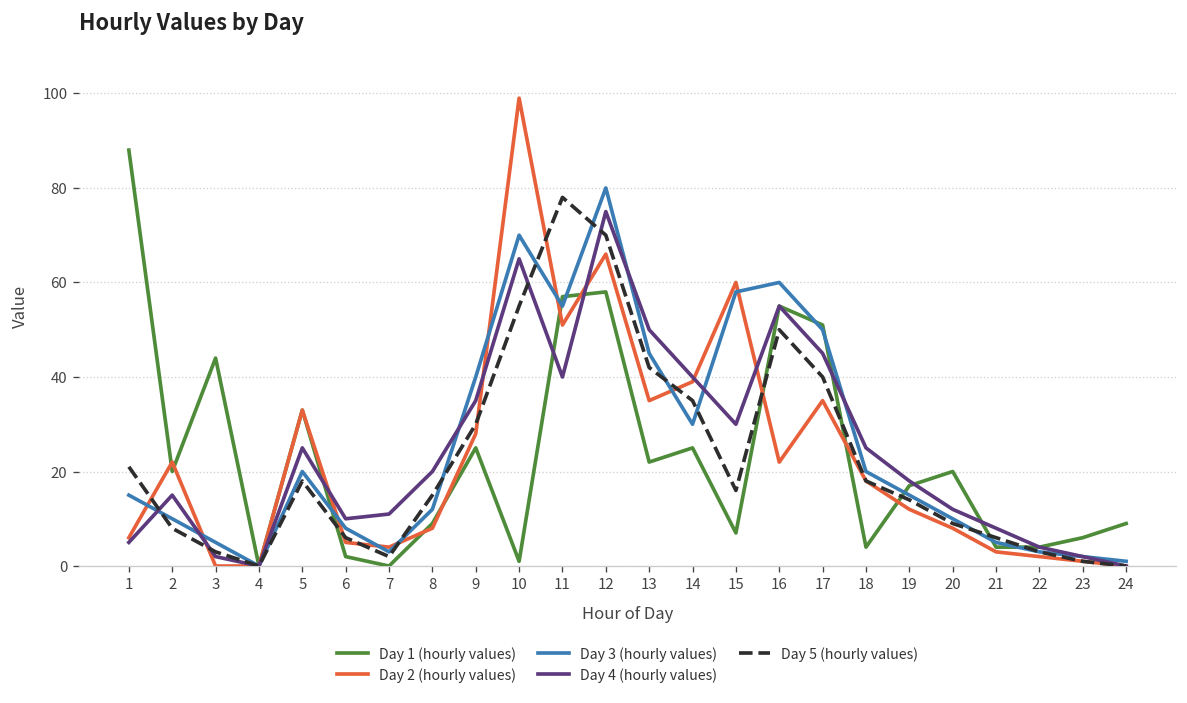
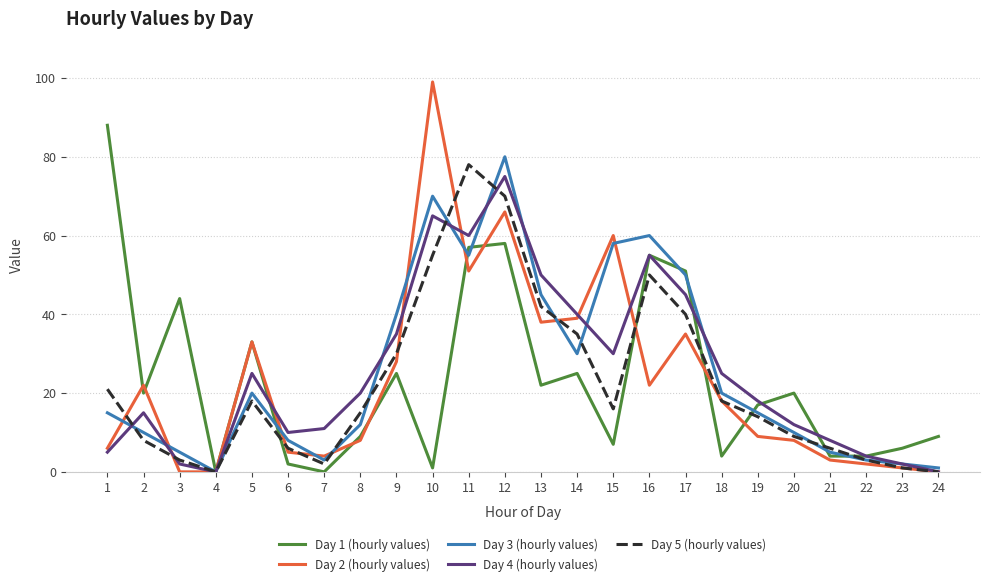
  {
    "Day 1 (hourly values)": {
      "1": 88,
      "2": 20,
      "3": 44,
      "6": 2,
      "7": 0,
      "8": 9,
      "9": 25,
      "10": 1,
      "11": 57,
      "12": 58,
      "13": 22,
      "14": 25,
      "15": 7,
      "17": 51,
      "18": 4,
      "19": 17,
      "20": 20,
      "21": 4,
      "23": 6,
      "24": 9
    },
    "Day 2 (hourly values)": {
      "1": 6,
      "2": 22,
      "3": 0,
      "6": 5,
      "7": 4,
      "8": 8,
      "9": 28,
      "10": 99,
      "11": 51,
      "12": 66,
-     "13": 35,
+     "13": 38,
      "14": 39,
      "15": 60,
      "16": 22,
      "17": 35,
-     "19": 12,
+     "19": 9,
      "20": 8,
      "21": 3,
      "22": 2
    },
    "Day 3 (hourly values)": {
      "1": 15,
      "2": 10,
      "3": 5,
      "5": 20,
      "6": 8,
      "7": 3,
      "8": 12,
      "9": 40,
      "10": 70,
      "11": 55,
      "12": 80,
      "13": 45,
      "14": 30,
      "15": 58,
      "16": 60,
      "17": 50,
      "18": 20,
      "19": 15,
      "20": 10,
      "21": 5,
      "24": 1
    },
    "Day 4 (hourly values)": {
      "1": 5,
      "2": 15,
      "3": 2,
      "5": 25,
      "6": 10,
      "7": 11,
      "8": 20,
      "9": 35,
      "10": 65,
-     "11": 40,
+     "11": 60,
      "12": 75,
      "13": 50,
      "14": 40,
      "15": 30,
      "17": 45,
      "18": 25,
      "19": 18,
      "20": 12,
      "21": 8
    },
    "Day 5 (hourly values)": {
      "1": 21,
      "2": 8,
      "3": 3,
      "5": 18,
      "6": 6,
      "7": 2,
      "8": 15,
      "9": 30,
      "10": 55,
      "11": 78,
      "12": 70,
      "13": 42,
      "14": 35,
      "15": 16,
      "16": 50,
      "17": 40,
      "19": 14,
      "20": 9,
      "21": 6
    }
  }
